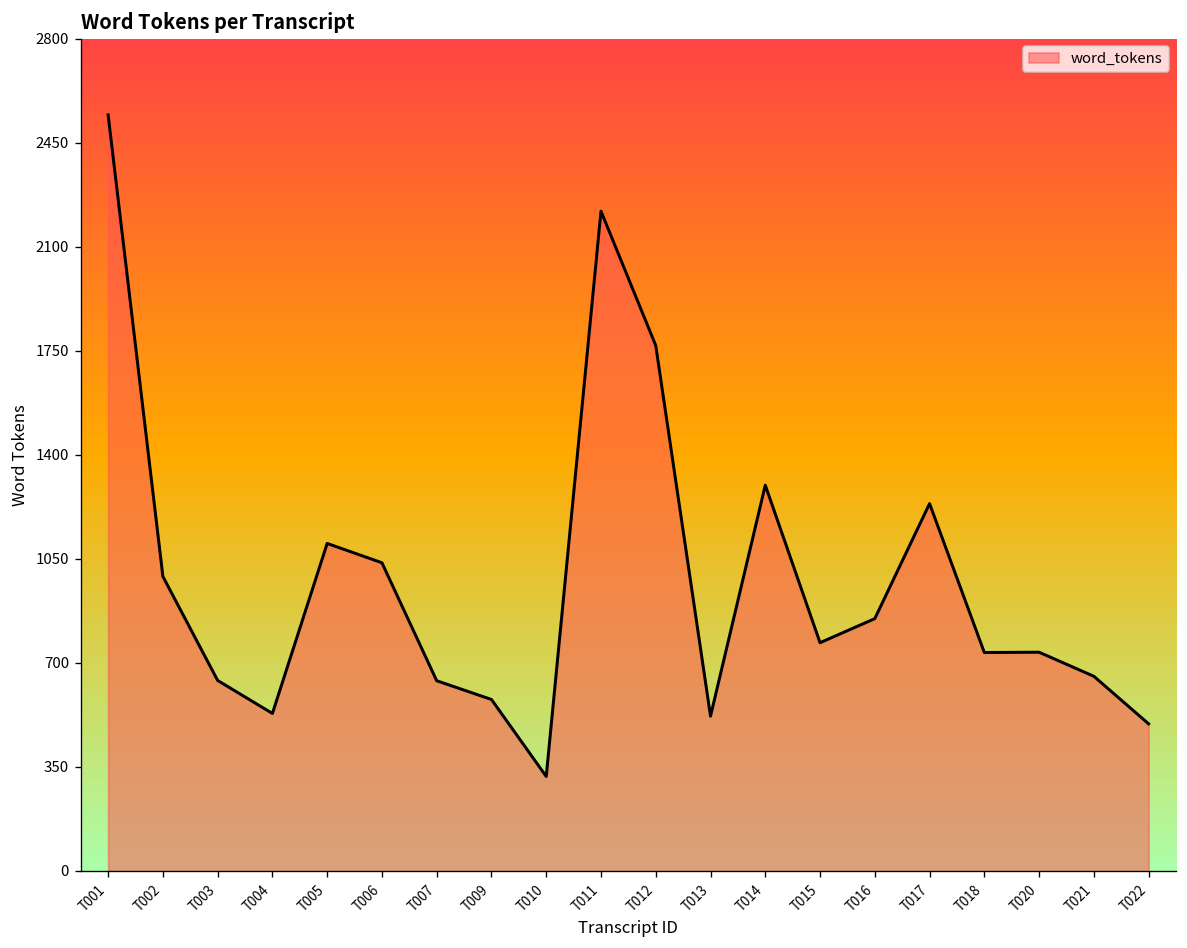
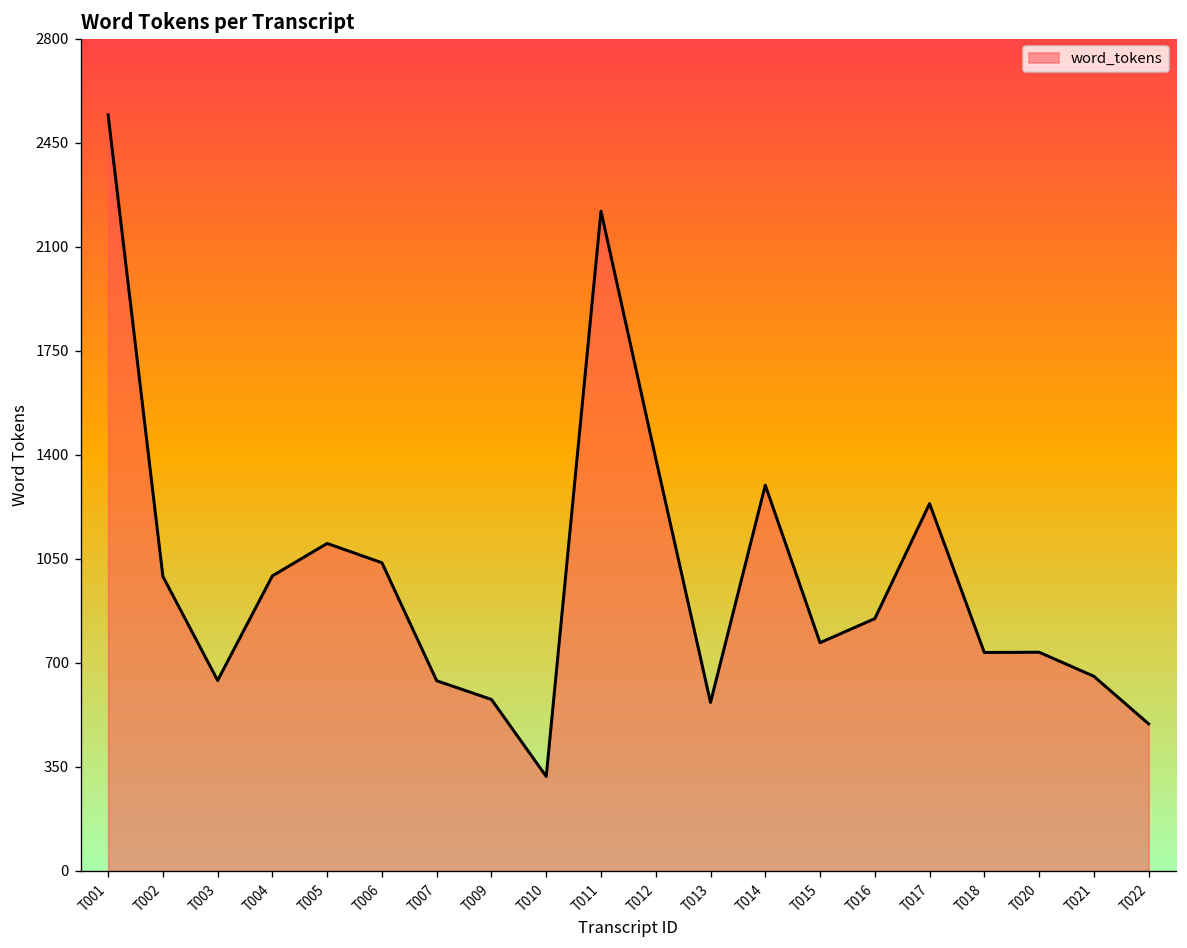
  {
    "T001": 2540,
    "T002": 990,
    "T003": 640,
-   "T004": 530,
+   "T004": 990,
    "T005": 1100,
    "T006": 1040,
    "T007": 640,
    "T009": 580,
    "T010": 320,
    "T011": 2220,
-   "T012": 1770,
-   "T013": 520,
+   "T012": 1390,
+   "T013": 570,
    "T014": 1300,
    "T015": 770,
    "T016": 850,
    "T017": 1240,
    "T018": 740,
    "T020": 740,
    "T021": 660,
    "T022": 500
  }
